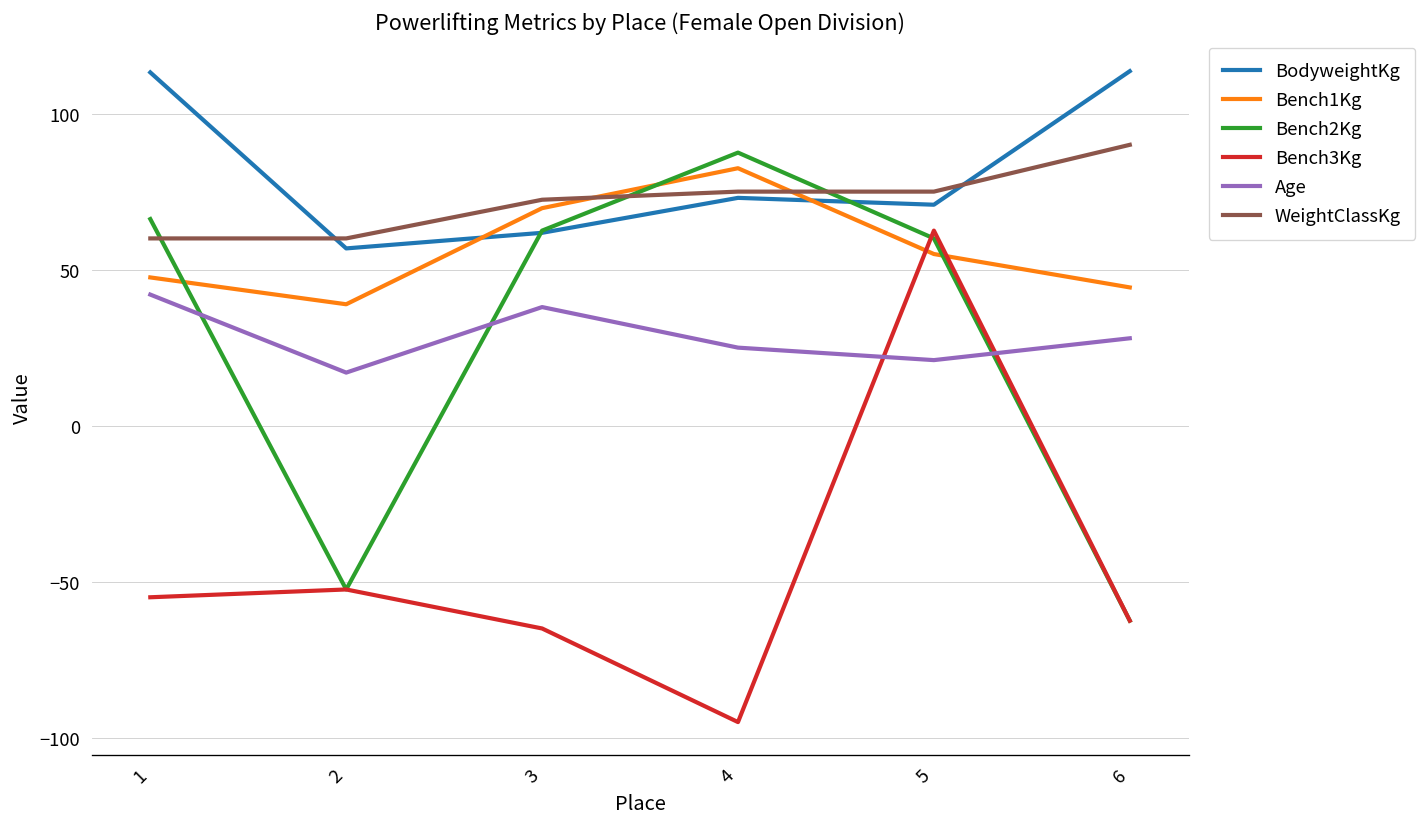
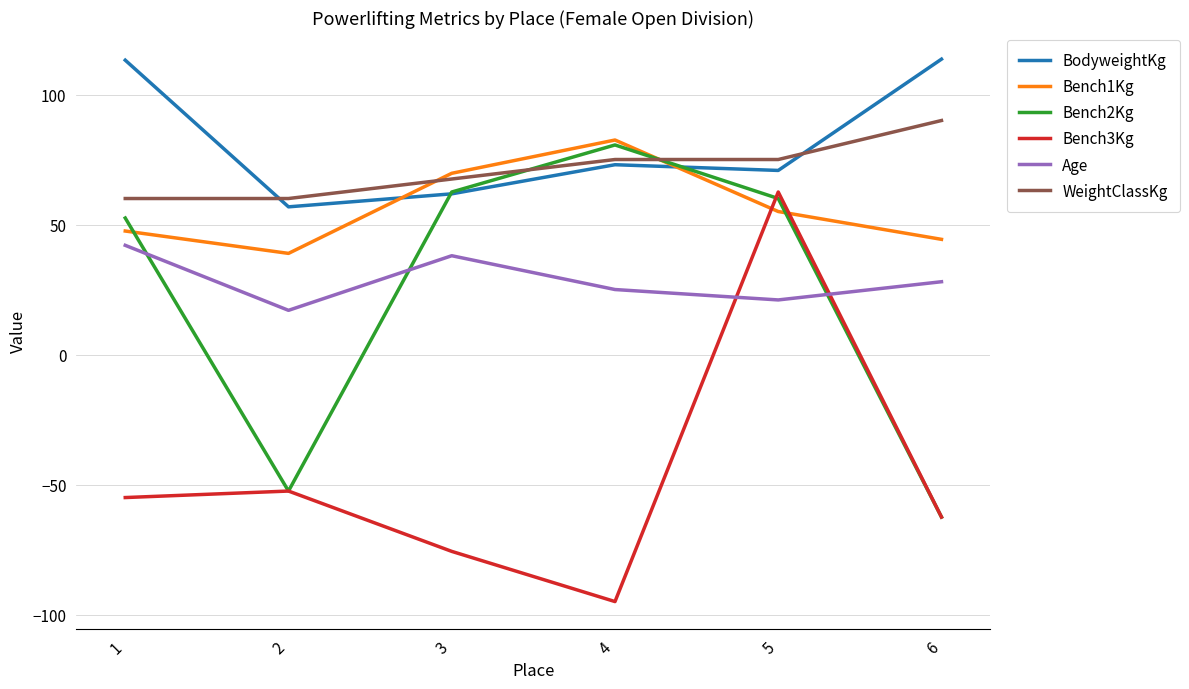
  {
    "BodyweightKg": {
      "1": 113,
      "2": 57,
      "4": 73,
      "5": 71,
      "6": 114
    },
    "Bench1Kg": {
      "1": 48,
      "2": 39,
      "3": 70,
      "4": 83,
      "5": 55,
      "6": 44
    },
    "Bench2Kg": {
-     "1": 66,
-     "4": 88,
+     "1": 53,
+     "4": 81,
      "5": 60
    },
    "Bench3Kg": {
      "1": -55,
-     "3": -65,
+     "3": -76,
      "4": -95,
      "5": 63
    },
    "Age": {
      "1": 42,
      "2": 17,
      "3": 38,
      "4": 25,
      "5": 21,
      "6": 28
    },
    "WeightClassKg": {
      "1": 60,
      "2": 60,
-     "3": 72,
+     "3": 68,
      "4": 75,
      "5": 75,
      "6": 90
    }
  }
